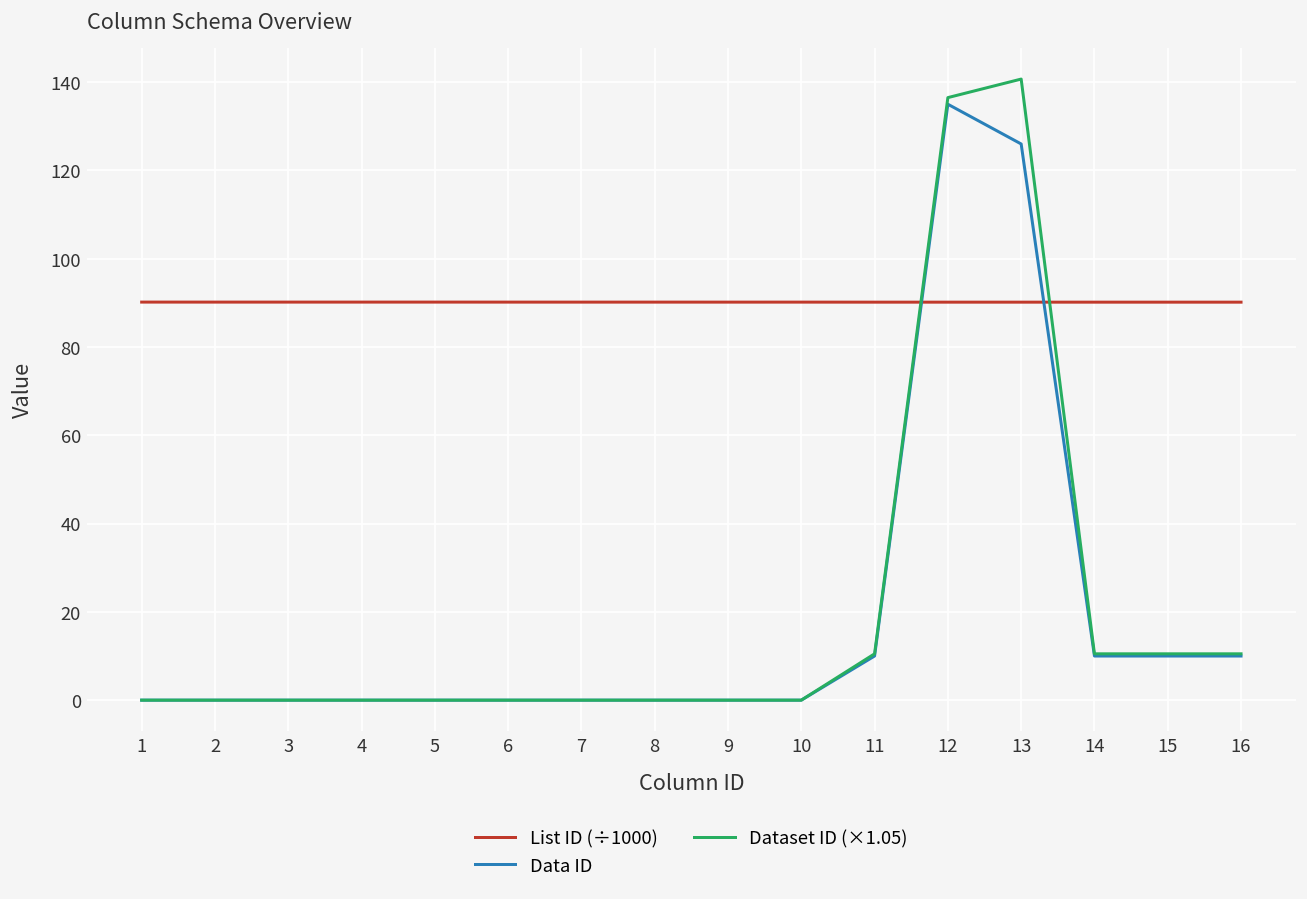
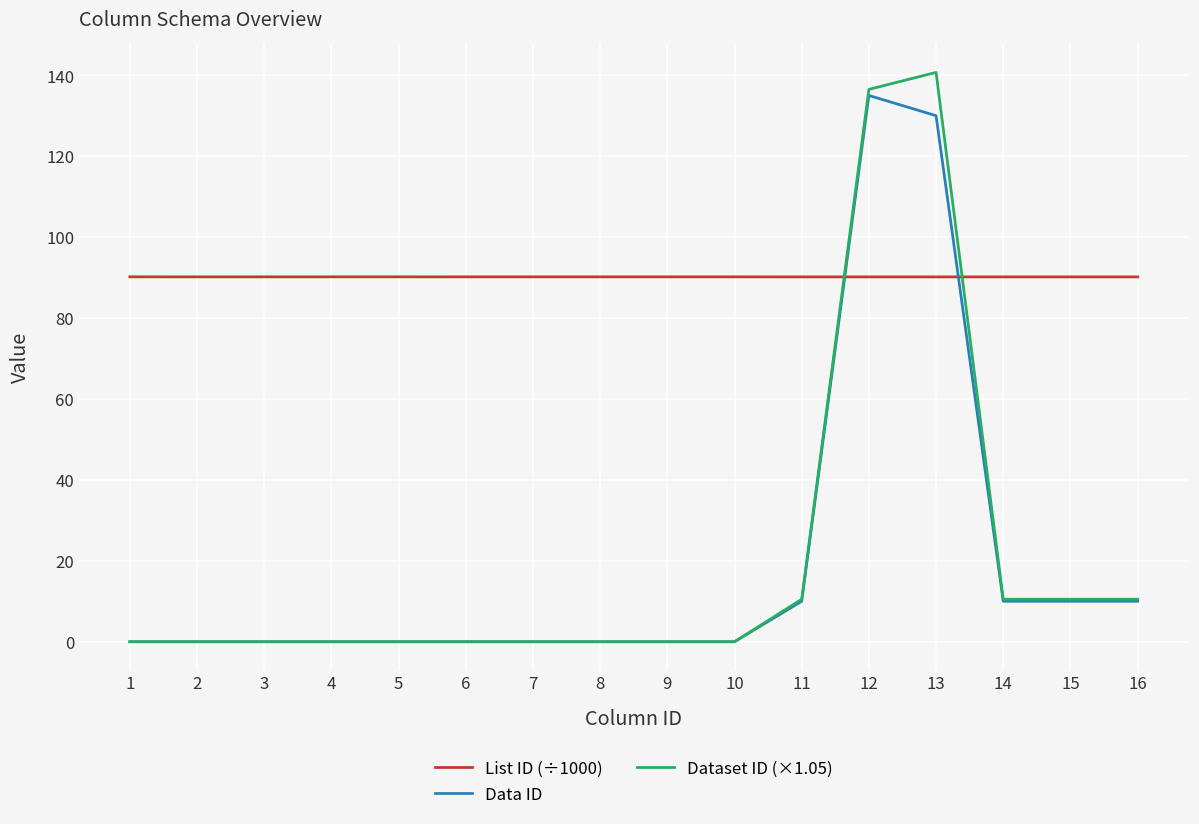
  {
    "List ID (÷1000)": {
      "1": 90,
      "2": 90,
      "3": 90,
      "4": 90,
      "5": 90,
      "6": 90,
      "7": 90,
      "8": 90,
      "9": 90,
      "10": 90,
      "11": 90,
      "12": 90,
      "13": 90,
      "14": 90,
      "15": 90,
      "16": 90
    },
    "Data ID": {
      "12": 135,
-     "13": 126
+     "13": 130
    },
    "Dataset ID (×1.05)": {
      "12": 137,
      "13": 141
    }
  }
